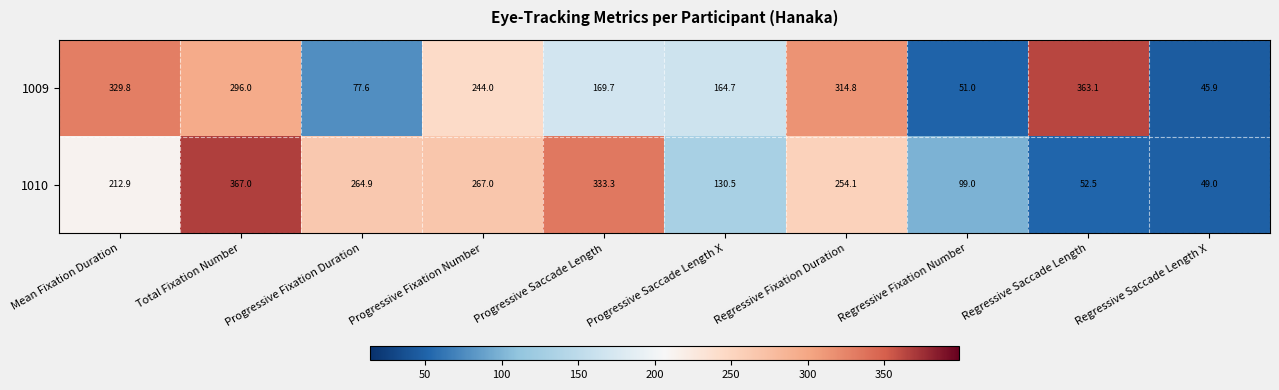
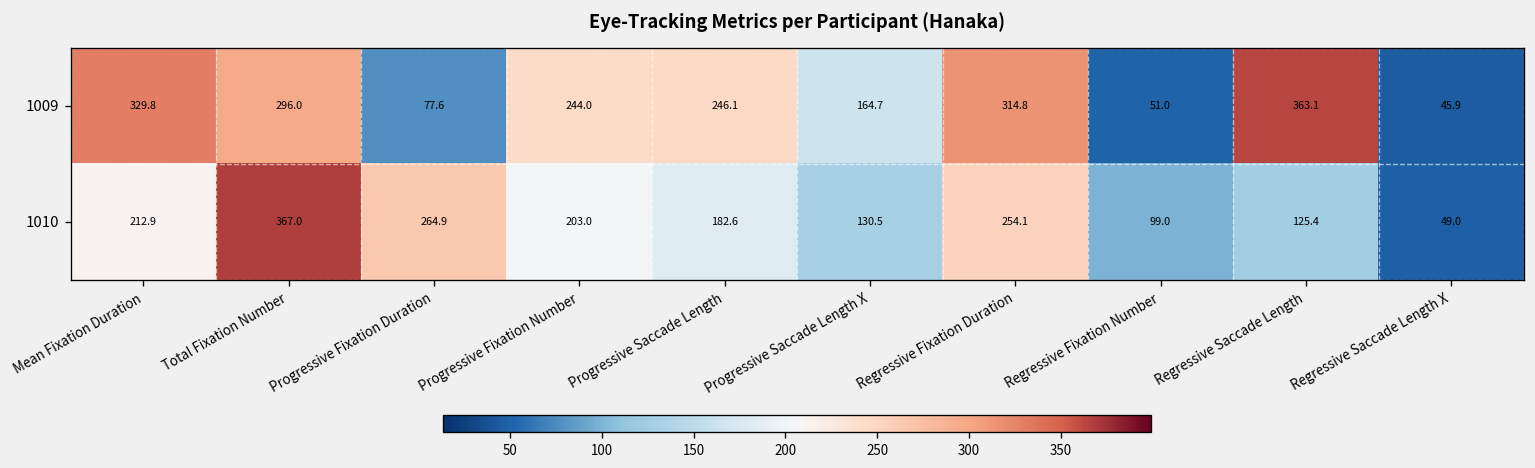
  {
    "1009": {
      "Mean Fixation Duration": 329.8,
      "Total Fixation Number": 296.0,
      "Progressive Fixation Duration": 77.6,
      "Progressive Fixation Number": 244.0,
-     "Progressive Saccade Length": 169.7,
+     "Progressive Saccade Length": 246.1,
      "Progressive Saccade Length X": 164.7,
      "Regressive Fixation Duration": 314.8,
      "Regressive Fixation Number": 51.0,
      "Regressive Saccade Length": 363.1,
      "Regressive Saccade Length X": 45.9
    },
    "1010": {
      "Mean Fixation Duration": 212.9,
      "Total Fixation Number": 367.0,
      "Progressive Fixation Duration": 264.9,
-     "Progressive Fixation Number": 267.0,
-     "Progressive Saccade Length": 333.3,
+     "Progressive Fixation Number": 203.0,
+     "Progressive Saccade Length": 182.6,
      "Progressive Saccade Length X": 130.5,
      "Regressive Fixation Duration": 254.1,
      "Regressive Fixation Number": 99.0,
-     "Regressive Saccade Length": 52.5,
+     "Regressive Saccade Length": 125.4,
      "Regressive Saccade Length X": 49.0
    }
  }
